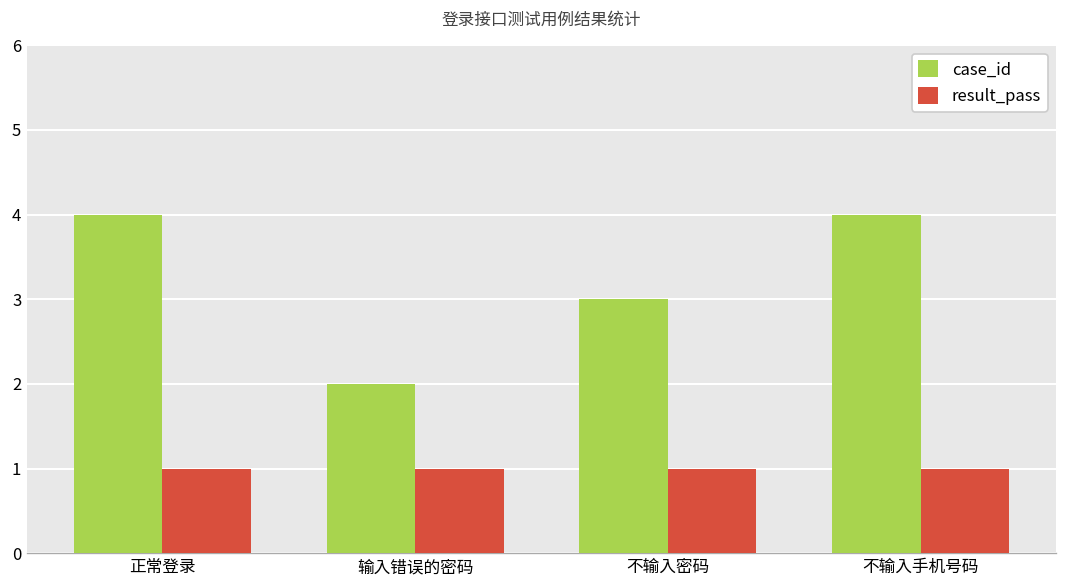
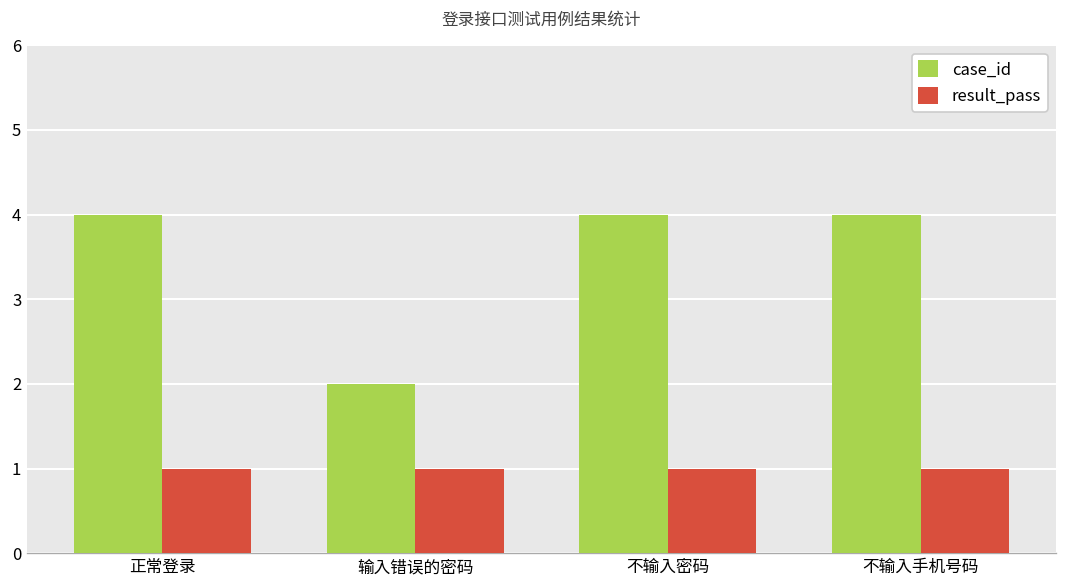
  {
    "case_id": {
      "正常登录": 4,
      "输入错误的密码": 2,
-     "不输入密码": 3,
+     "不输入密码": 4,
      "不输入手机号码": 4
    },
    "result_pass": {
      "正常登录": 1,
      "输入错误的密码": 1,
      "不输入密码": 1,
      "不输入手机号码": 1
    }
  }
